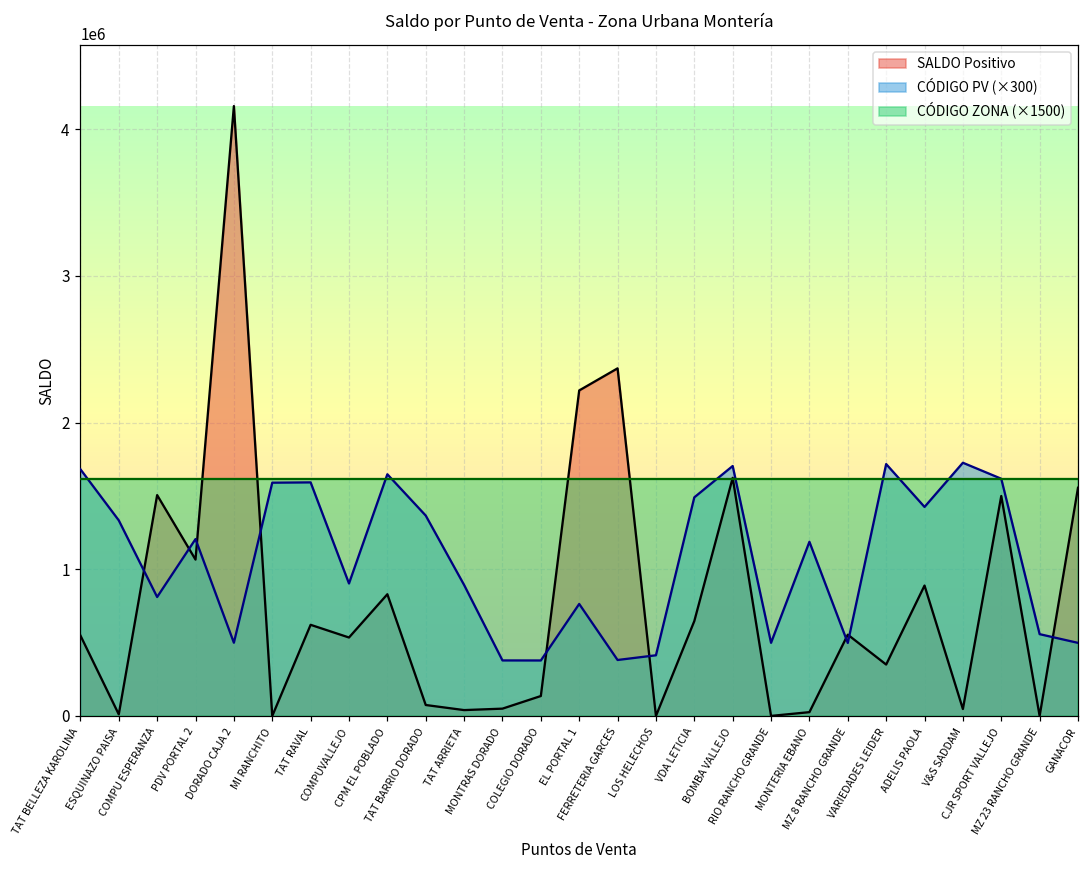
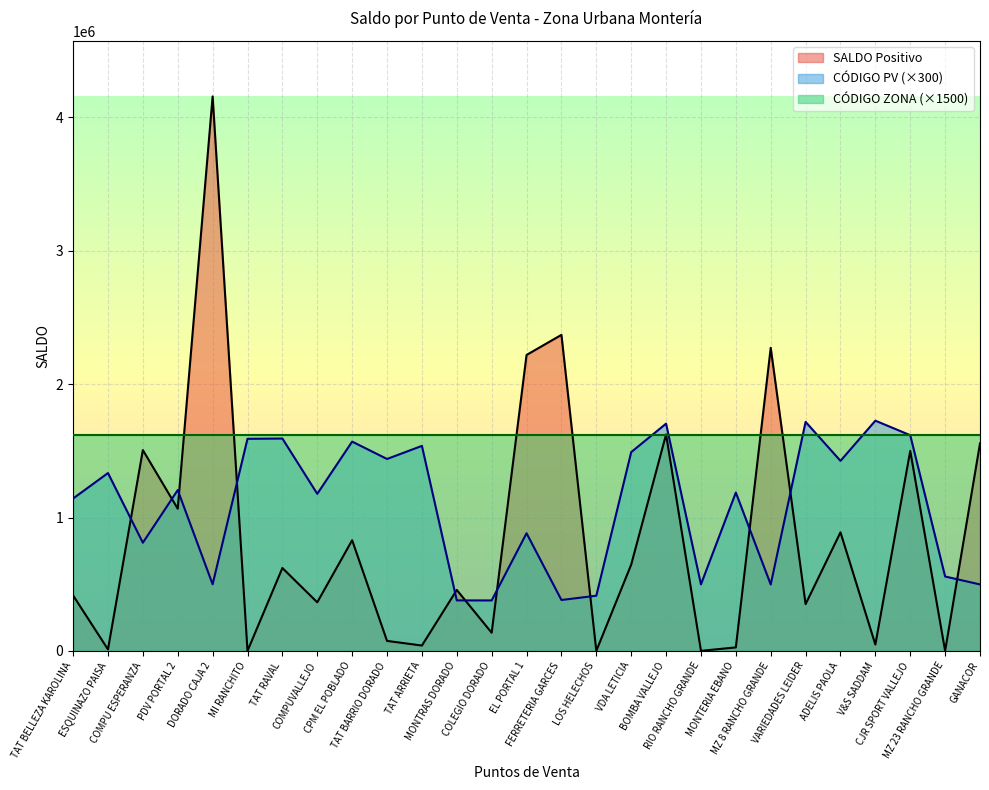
  {
    "SALDO Positivo": {
-     "TAT BELLEZA KAROLINA": 550000,
+     "TAT BELLEZA KAROLINA": 420000,
      "ESQUINAZO PAISA": 10000,
      "COMPU ESPERANZA": 1510000,
      "PDV PORTAL 2": 1070000,
      "DORADO CAJA 2": 4160000,
      "MI RANCHITO": 0,
      "TAT RAVAL": 620000,
-     "COMPUVALLEJO": 530000,
+     "COMPUVALLEJO": 360000,
      "CPM EL POBLADO": 830000,
      "TAT BARRIO DORADO": 70000,
      "TAT ARRIETA": 40000,
-     "MONTRAS DORADO": 50000,
+     "MONTRAS DORADO": 460000,
      "COLEGIO DORADO": 140000,
      "EL PORTAL 1": 2220000,
      "FERRETERIA GARCES": 2370000,
      "LOS HELECHOS": 0,
      "VDA LETICIA": 650000,
      "RIO RANCHO GRANDE": 0,
      "MONTERIA EBANO": 30000,
-     "MZ 8 RANCHO GRANDE": 550000,
+     "MZ 8 RANCHO GRANDE": 2270000,
      "VARIEDADES LEIDER": 350000,
      "ADELIS PAOLA": 890000,
      "V&S SADDAM": 50000,
      "CJR SPORT VALLEJO": 1500000,
      "MZ 23 RANCHO GRANDE": 0,
      "GANACOR": 1560000
    },
    "CÓDIGO PV (×300)": {
-     "TAT BELLEZA KAROLINA": 1680000,
+     "TAT BELLEZA KAROLINA": 1140000,
      "ESQUINAZO PAISA": 1330000,
      "COMPU ESPERANZA": 810000,
      "PDV PORTAL 2": 1210000,
      "DORADO CAJA 2": 500000,
      "MI RANCHITO": 1590000,
      "TAT RAVAL": 1590000,
-     "COMPUVALLEJO": 900000,
-     "CPM EL POBLADO": 1650000,
-     "TAT BARRIO DORADO": 1370000,
-     "TAT ARRIETA": 890000,
+     "COMPUVALLEJO": 1180000,
+     "CPM EL POBLADO": 1570000,
+     "TAT BARRIO DORADO": 1440000,
+     "TAT ARRIETA": 1540000,
      "MONTRAS DORADO": 380000,
      "COLEGIO DORADO": 380000,
-     "EL PORTAL 1": 760000,
+     "EL PORTAL 1": 880000,
      "FERRETERIA GARCES": 380000,
      "LOS HELECHOS": 410000,
      "VDA LETICIA": 1490000,
      "BOMBA VALLEJO": 1700000,
      "RIO RANCHO GRANDE": 500000,
      "MONTERIA EBANO": 1190000,
      "MZ 8 RANCHO GRANDE": 500000,
      "VARIEDADES LEIDER": 1720000,
      "ADELIS PAOLA": 1420000,
      "V&S SADDAM": 1730000,
      "MZ 23 RANCHO GRANDE": 560000,
      "GANACOR": 500000
    },
    "CÓDIGO ZONA (×1500)": {
      "TAT BELLEZA KAROLINA": 1620000,
      "ESQUINAZO PAISA": 1620000,
      "COMPU ESPERANZA": 1620000,
      "PDV PORTAL 2": 1620000,
      "DORADO CAJA 2": 1620000,
      "MI RANCHITO": 1620000,
      "TAT RAVAL": 1620000,
      "COMPUVALLEJO": 1620000,
      "CPM EL POBLADO": 1620000,
      "TAT BARRIO DORADO": 1620000,
      "TAT ARRIETA": 1620000,
      "MONTRAS DORADO": 1620000,
      "COLEGIO DORADO": 1620000,
      "EL PORTAL 1": 1620000,
      "FERRETERIA GARCES": 1620000,
      "LOS HELECHOS": 1620000,
      "VDA LETICIA": 1620000,
      "RIO RANCHO GRANDE": 1620000,
      "MONTERIA EBANO": 1620000,
      "MZ 8 RANCHO GRANDE": 1620000,
      "VARIEDADES LEIDER": 1620000,
      "ADELIS PAOLA": 1620000,
      "V&S SADDAM": 1620000,
      "MZ 23 RANCHO GRANDE": 1620000,
      "GANACOR": 1620000
    }
  }
